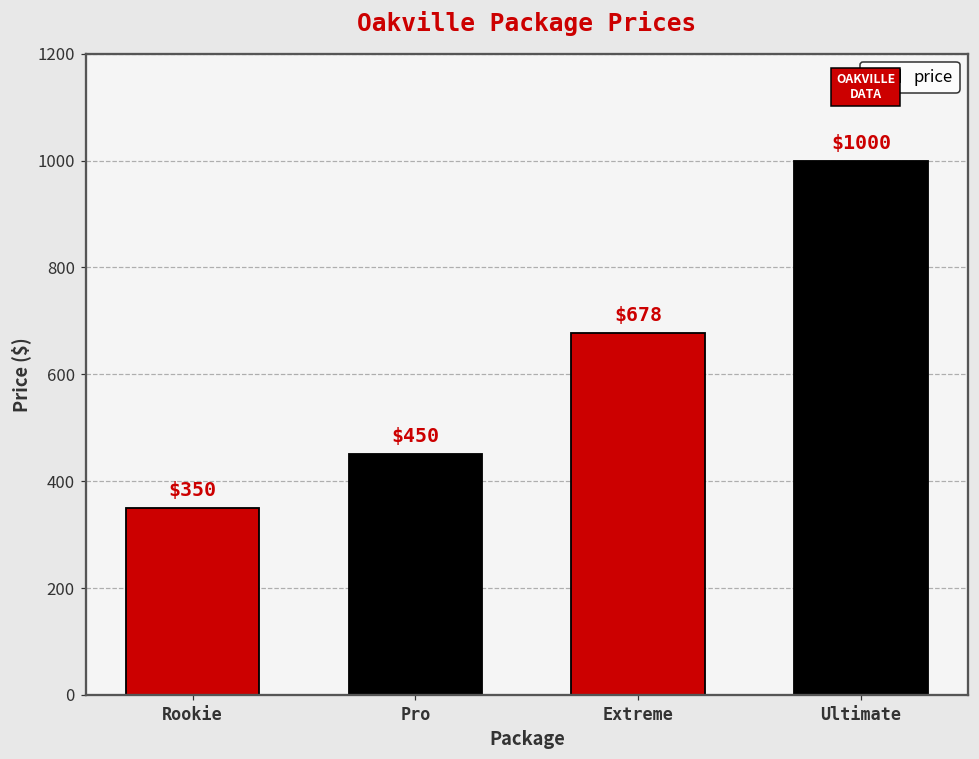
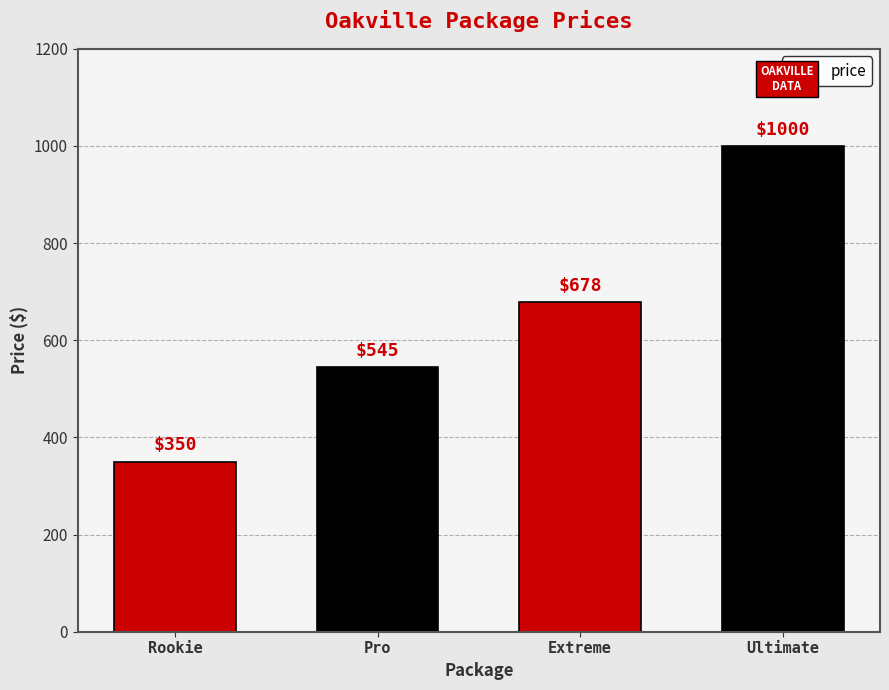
  {
    "Rookie": "$350",
-   "Pro": "$450",
+   "Pro": "$545",
    "Extreme": "$678",
    "Ultimate": "$1000"
  }
